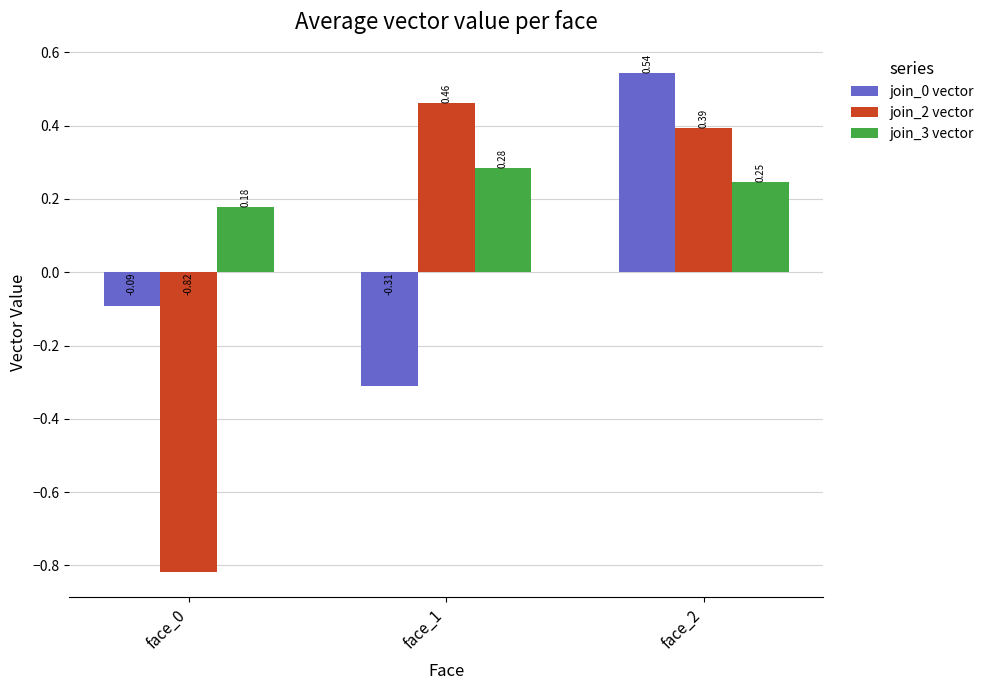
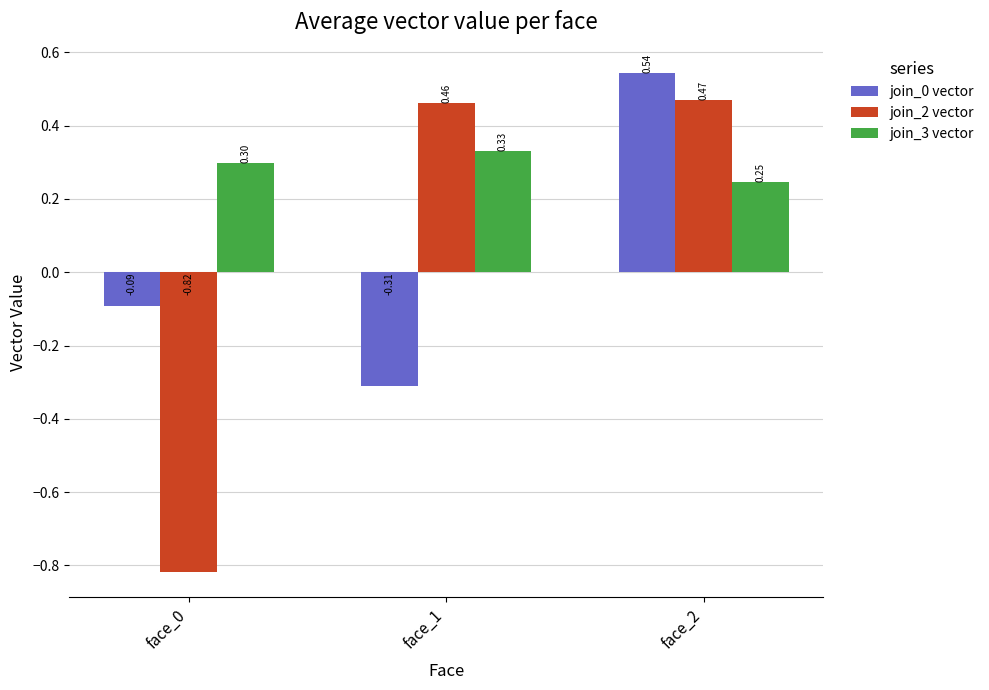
  {
    "join_0 vector": {
      "face_0": -0.09,
      "face_1": -0.31,
      "face_2": 0.54
    },
    "join_2 vector": {
      "face_0": -0.82,
      "face_1": 0.46,
-     "face_2": 0.39
+     "face_2": 0.47
    },
    "join_3 vector": {
-     "face_0": 0.18,
-     "face_1": 0.28,
+     "face_0": 0.30,
+     "face_1": 0.33,
      "face_2": 0.25
    }
  }
